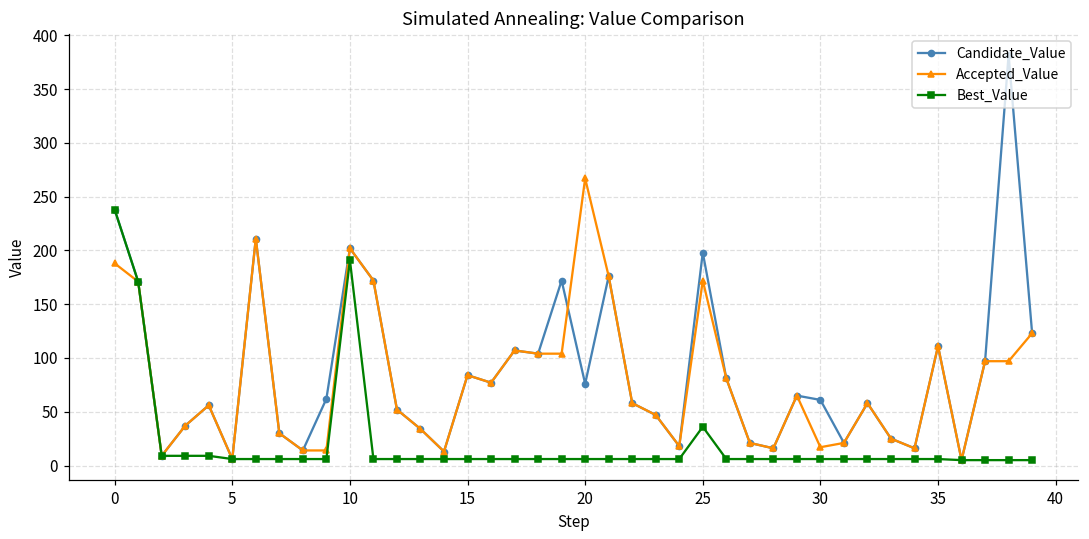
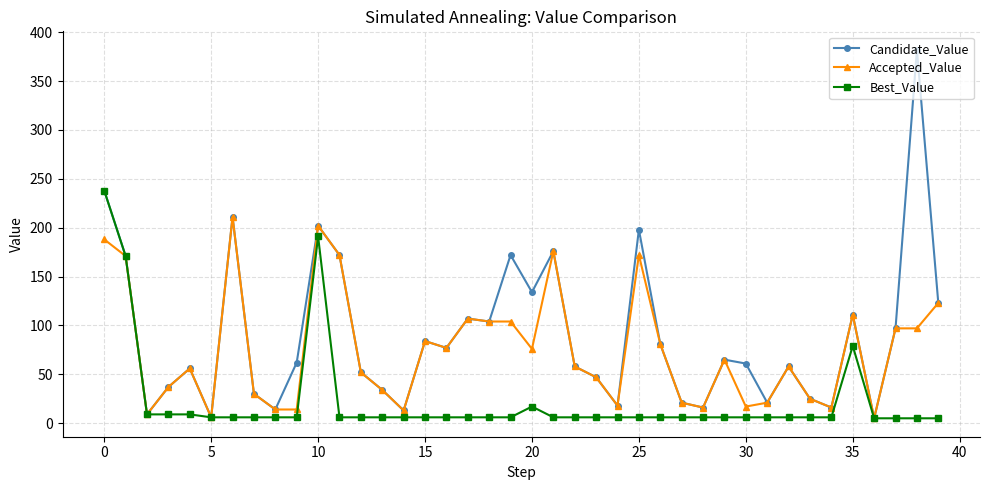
  {
    "Candidate_Value": {
-     "20": 80,
+     "20": 130,
      "25": 200,
      "30": 60
    },
    "Accepted_Value": {
      "0": 190,
-     "20": 270,
+     "20": 80,
      "25": 170,
      "30": 20
    },
    "Best_Value": {
      "10": 190,
      "15": 10,
-     "20": 10,
-     "25": 40,
+     "20": 20,
+     "25": 10,
      "30": 10,
-     "35": 10
+     "35": 80
    }
  }
